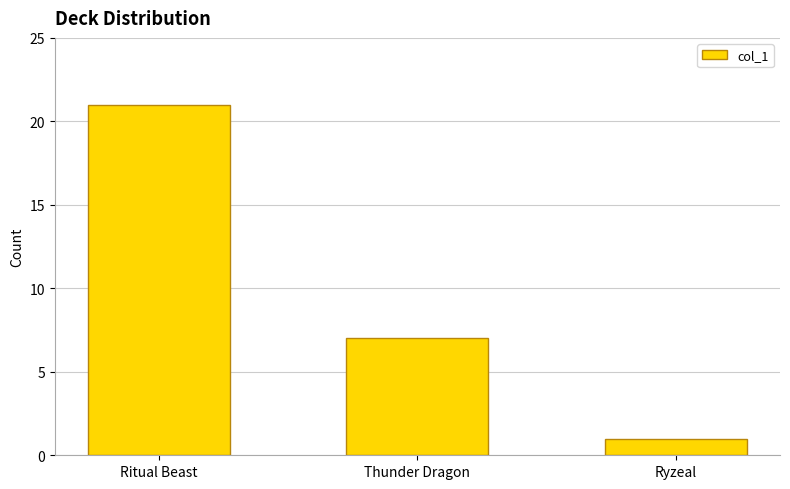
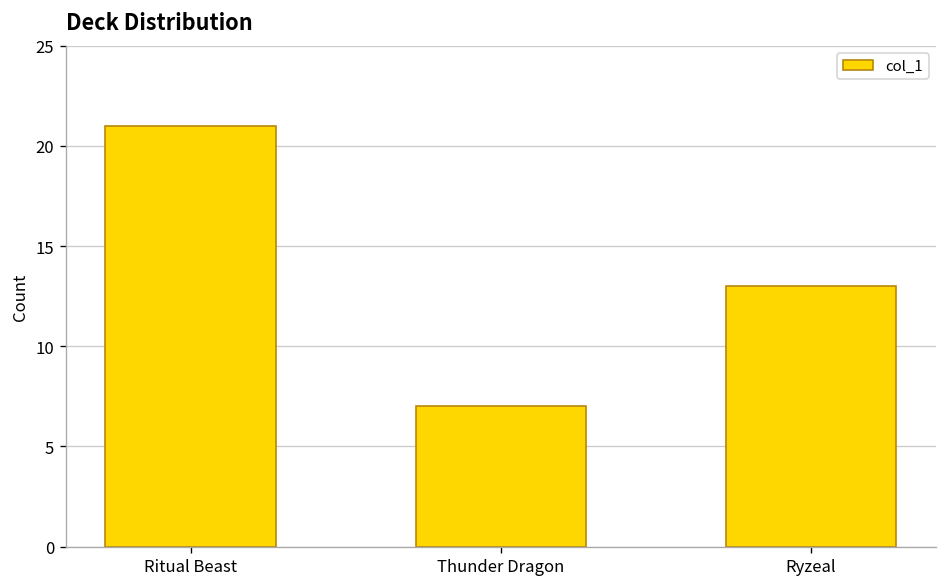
  {
    "Ritual Beast": 21,
    "Thunder Dragon": 7,
-   "Ryzeal": 1
+   "Ryzeal": 13
  }
